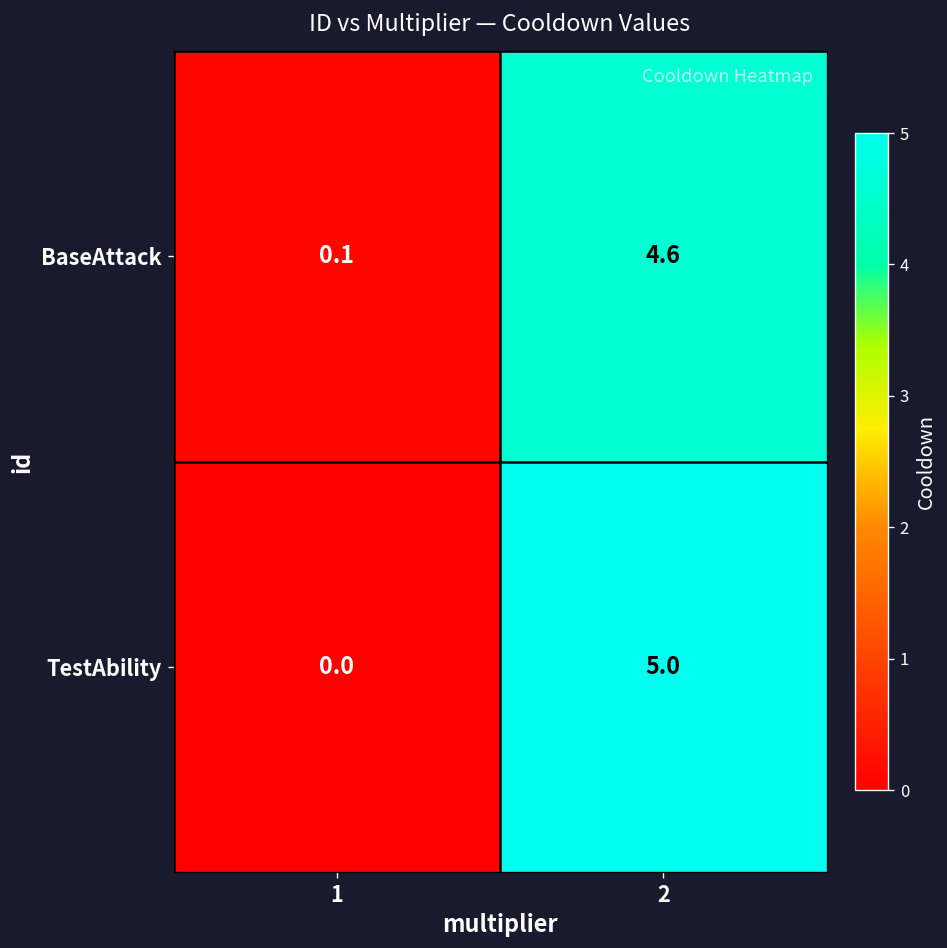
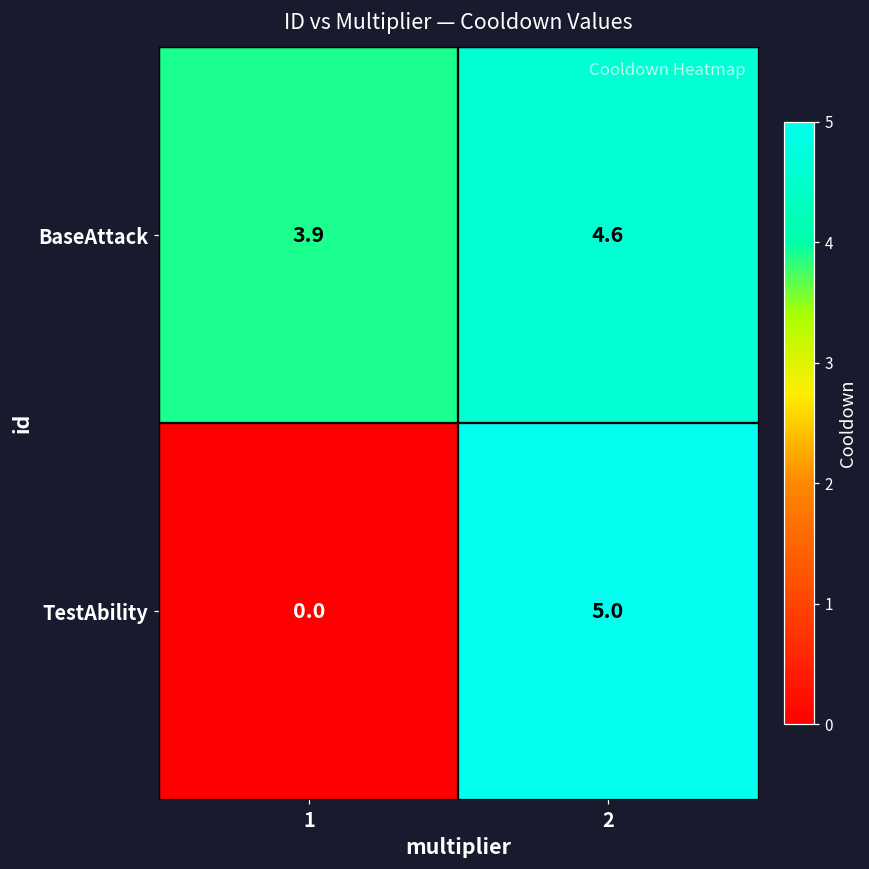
  {
    "BaseAttack": {
-     "1": 0.1
+     "1": 3.9
    },
    "TestAbility": {
      "1": 0.0,
      "2": 5.0
    }
  }
